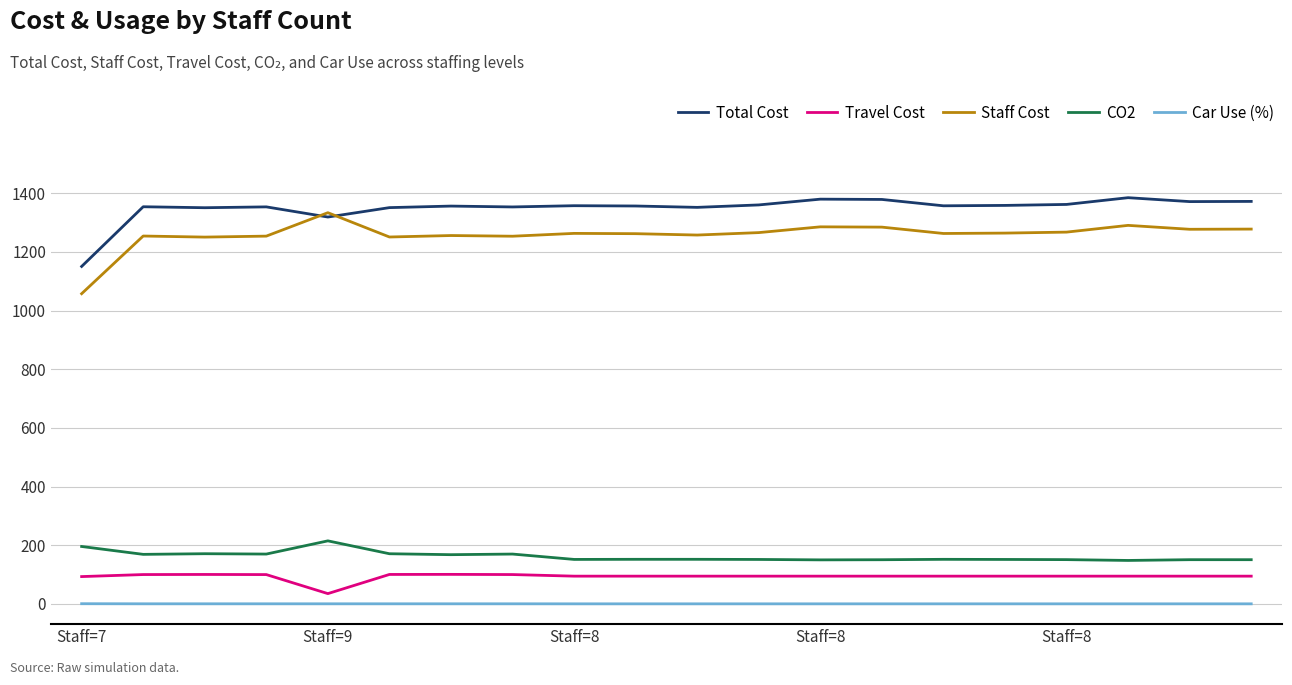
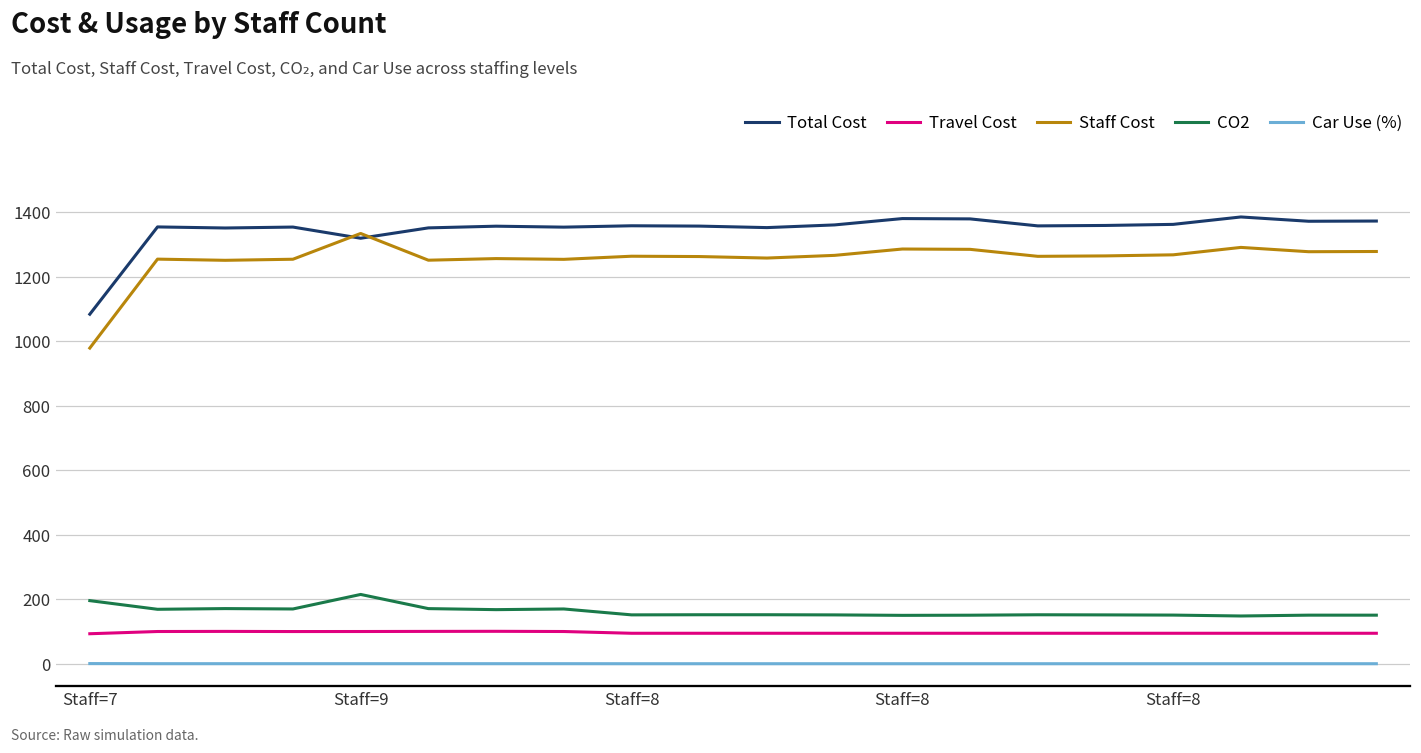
  {
    "Total Cost": {
-     "Staff=7": 1150,
+     "Staff=7": 1080,
      "Staff=9": 1320
    },
    "Travel Cost": {
      "Staff=7": 90,
-     "Staff=9": 30
+     "Staff=9": 100
    },
    "Staff Cost": {
-     "Staff=7": 1060,
+     "Staff=7": 980,
      "Staff=9": 1330
    },
    "CO2": {
      "Staff=7": 200,
      "Staff=9": 210
    },
    "Car Use (%)": {
      "Staff=7": 0,
      "Staff=9": 0
    }
  }
